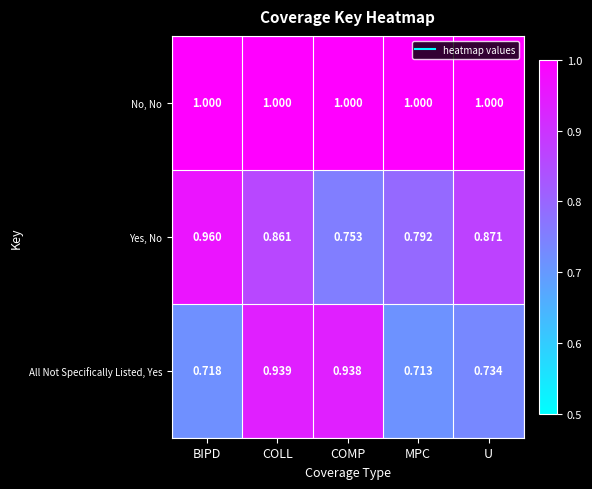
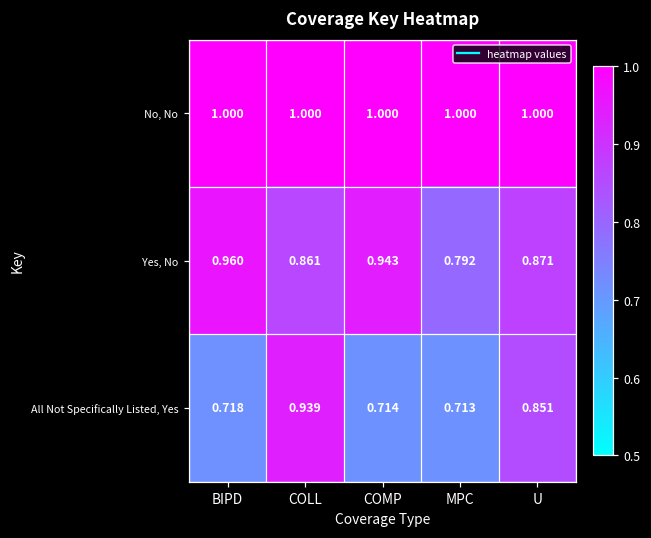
  {
    "No, No": {
      "BIPD": 1.000,
      "COLL": 1.000,
      "COMP": 1.000,
      "MPC": 1.000,
      "U": 1.000
    },
    "Yes, No": {
      "BIPD": 0.960,
      "COLL": 0.861,
-     "COMP": 0.753,
+     "COMP": 0.943,
      "MPC": 0.792,
      "U": 0.871
    },
    "All Not Specifically Listed, Yes": {
      "BIPD": 0.718,
      "COLL": 0.939,
-     "COMP": 0.938,
+     "COMP": 0.714,
      "MPC": 0.713,
-     "U": 0.734
+     "U": 0.851
    }
  }
